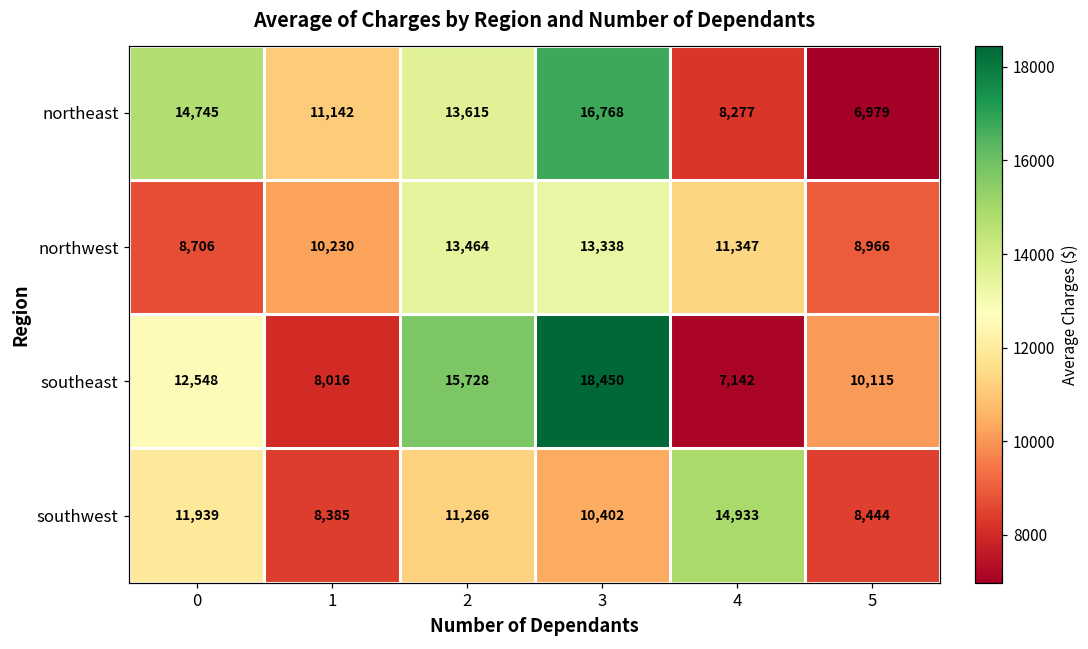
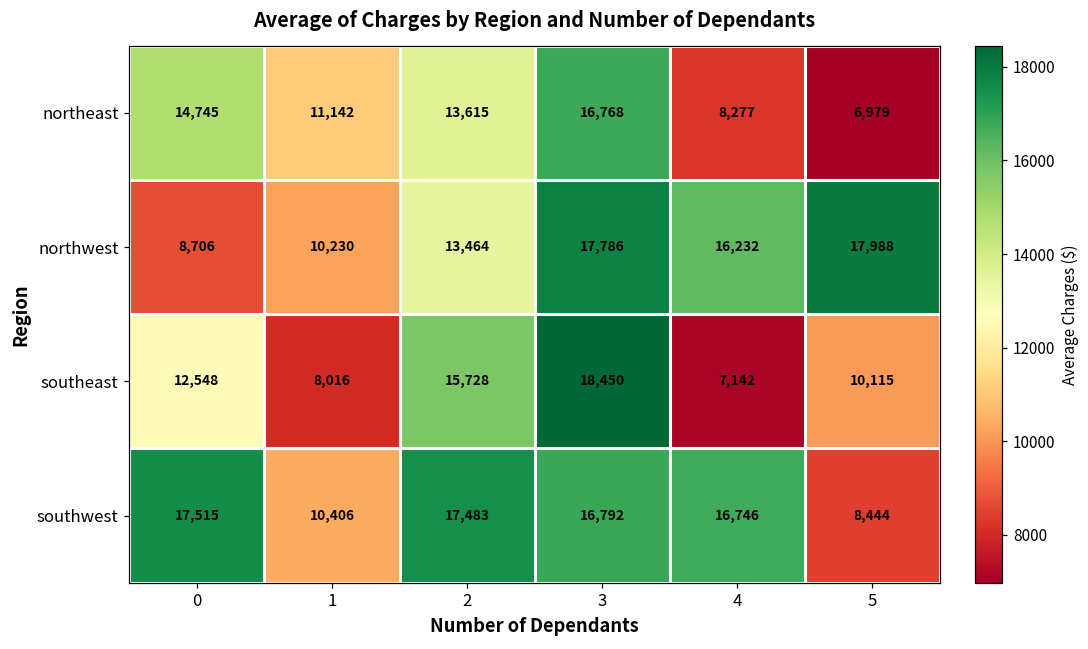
  {
    "northeast": {
      "0": "14,745",
      "1": "11,142",
      "2": "13,615",
      "3": "16,768",
      "4": "8,277",
      "5": "6,979"
    },
    "northwest": {
      "0": "8,706",
      "1": "10,230",
      "2": "13,464",
-     "3": "13,338",
-     "4": "11,347",
-     "5": "8,966"
+     "3": "17,786",
+     "4": "16,232",
+     "5": "17,988"
    },
    "southeast": {
      "0": "12,548",
      "1": "8,016",
      "2": "15,728",
      "3": "18,450",
      "4": "7,142",
      "5": "10,115"
    },
    "southwest": {
-     "0": "11,939",
-     "1": "8,385",
-     "2": "11,266",
-     "3": "10,402",
-     "4": "14,933",
+     "0": "17,515",
+     "1": "10,406",
+     "2": "17,483",
+     "3": "16,792",
+     "4": "16,746",
      "5": "8,444"
    }
  }
